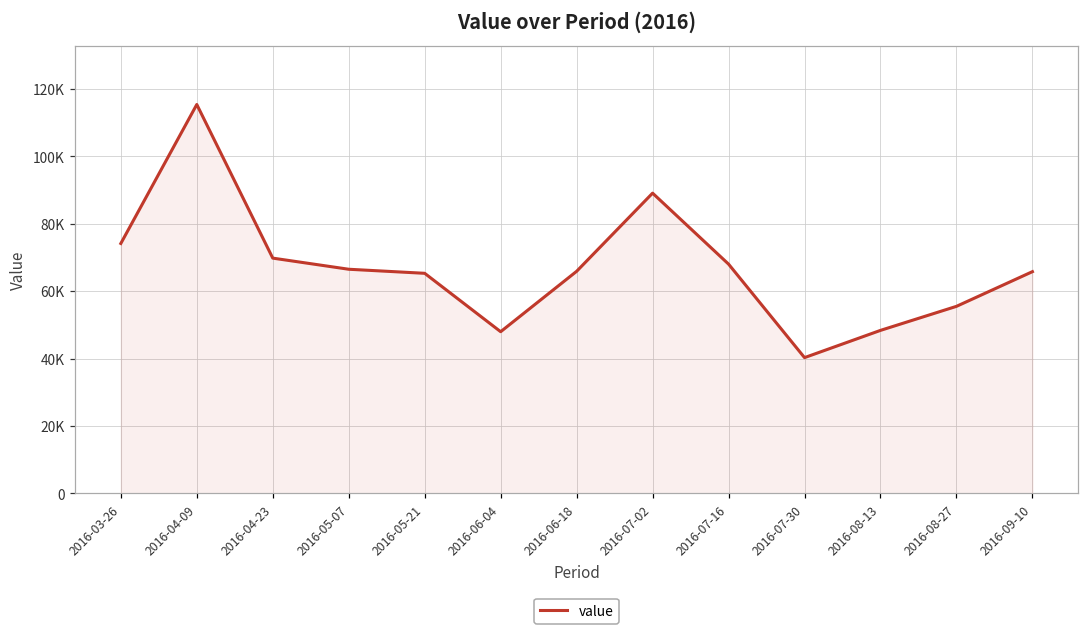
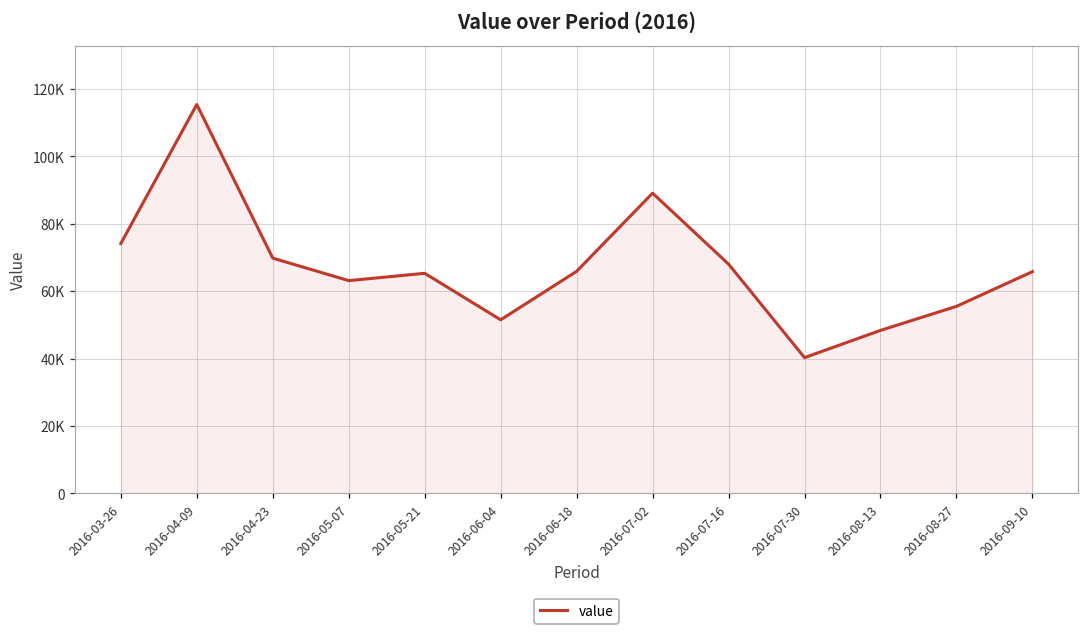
  {
    "2016-03-26": 74000,
    "2016-04-09": 115000,
    "2016-04-23": 70000,
-   "2016-05-07": 67000,
+   "2016-05-07": 63000,
    "2016-05-21": 65000,
-   "2016-06-04": 48000,
+   "2016-06-04": 52000,
    "2016-06-18": 66000,
    "2016-07-02": 89000,
    "2016-07-16": 68000,
    "2016-07-30": 40000,
    "2016-08-13": 48000,
    "2016-08-27": 56000,
    "2016-09-10": 66000
  }
